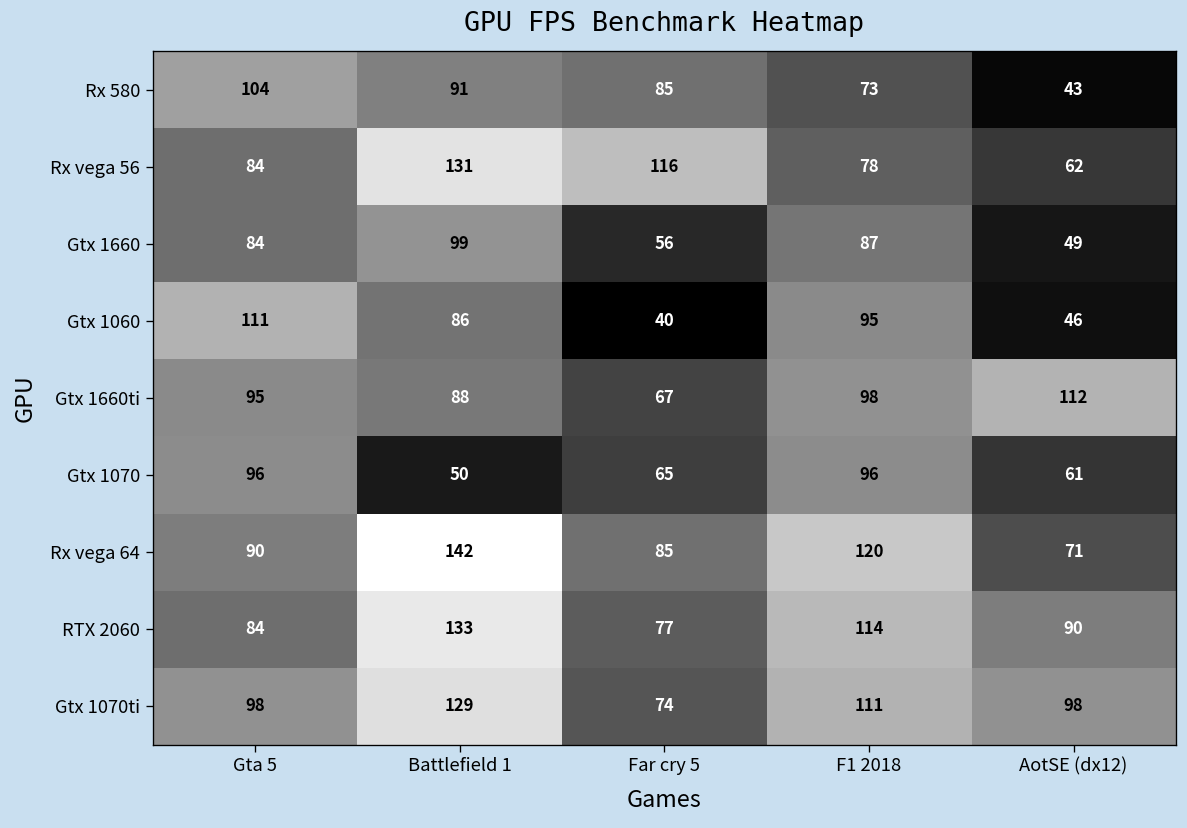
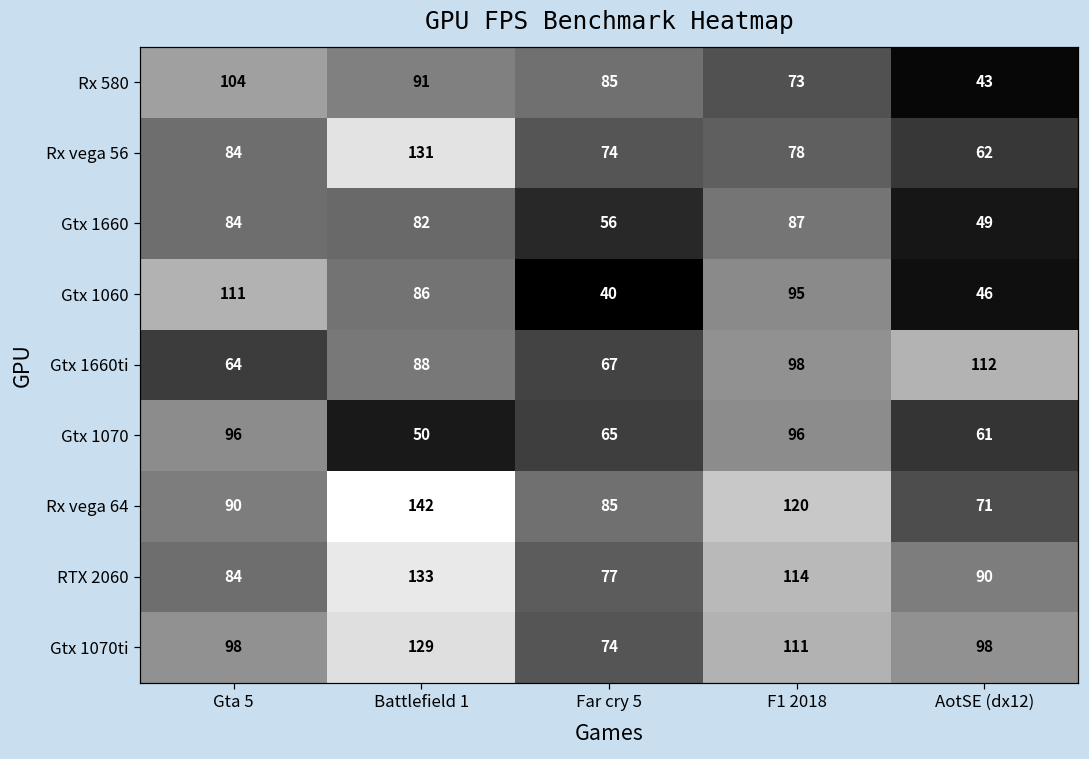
  {
    "Rx 580": {
      "Gta 5": 104,
      "Battlefield 1": 91,
      "Far cry 5": 85,
      "F1 2018": 73,
      "AotSE (dx12)": 43
    },
    "Rx vega 56": {
      "Gta 5": 84,
      "Battlefield 1": 131,
-     "Far cry 5": 116,
+     "Far cry 5": 74,
      "F1 2018": 78,
      "AotSE (dx12)": 62
    },
    "Gtx 1660": {
      "Gta 5": 84,
-     "Battlefield 1": 99,
+     "Battlefield 1": 82,
      "Far cry 5": 56,
      "F1 2018": 87,
      "AotSE (dx12)": 49
    },
    "Gtx 1060": {
      "Gta 5": 111,
      "Battlefield 1": 86,
      "Far cry 5": 40,
      "F1 2018": 95,
      "AotSE (dx12)": 46
    },
    "Gtx 1660ti": {
-     "Gta 5": 95,
+     "Gta 5": 64,
      "Battlefield 1": 88,
      "Far cry 5": 67,
      "F1 2018": 98,
      "AotSE (dx12)": 112
    },
    "Gtx 1070": {
      "Gta 5": 96,
      "Battlefield 1": 50,
      "Far cry 5": 65,
      "F1 2018": 96,
      "AotSE (dx12)": 61
    },
    "Rx vega 64": {
      "Gta 5": 90,
      "Battlefield 1": 142,
      "Far cry 5": 85,
      "F1 2018": 120,
      "AotSE (dx12)": 71
    },
    "RTX 2060": {
      "Gta 5": 84,
      "Battlefield 1": 133,
      "Far cry 5": 77,
      "F1 2018": 114,
      "AotSE (dx12)": 90
    },
    "Gtx 1070ti": {
      "Gta 5": 98,
      "Battlefield 1": 129,
      "Far cry 5": 74,
      "F1 2018": 111,
      "AotSE (dx12)": 98
    }
  }
